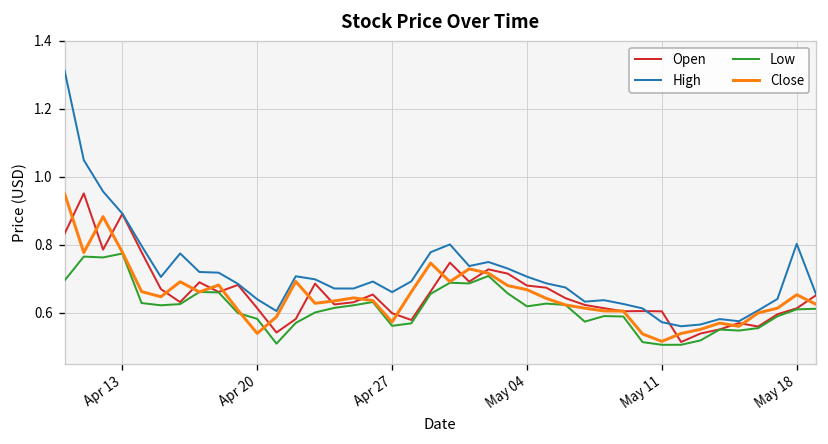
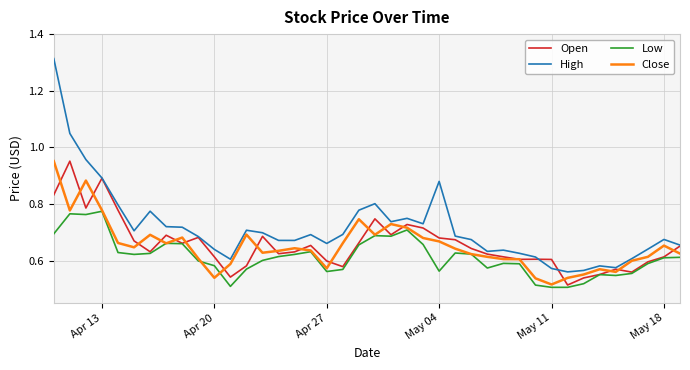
  {
    "Open": {
      "Apr 20": 0.61,
      "Apr 27": 0.60,
      "May 04": 0.68,
      "May 11": 0.60
    },
    "High": {
      "Apr 20": 0.64,
      "Apr 27": 0.66,
-     "May 04": 0.71,
+     "May 04": 0.88,
      "May 11": 0.57,
-     "May 18": 0.80
+     "May 18": 0.67
    },
    "Low": {
      "Apr 20": 0.58,
      "Apr 27": 0.56,
-     "May 04": 0.62,
+     "May 04": 0.56,
      "May 11": 0.51
    },
    "Close": {
      "Apr 20": 0.54,
      "Apr 27": 0.57,
      "May 04": 0.67,
      "May 11": 0.52,
      "May 18": 0.65
    }
  }
